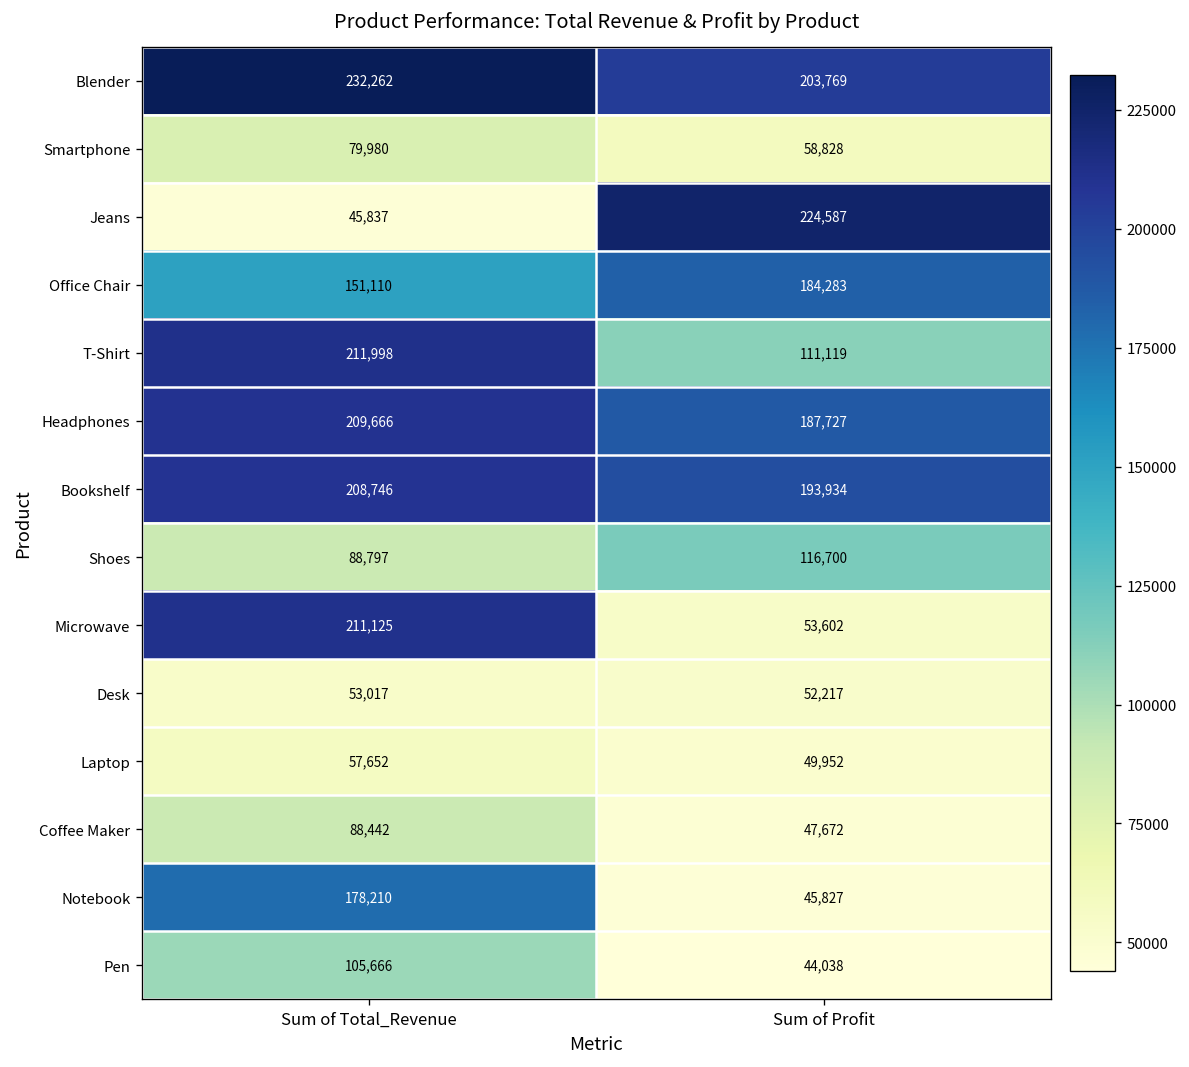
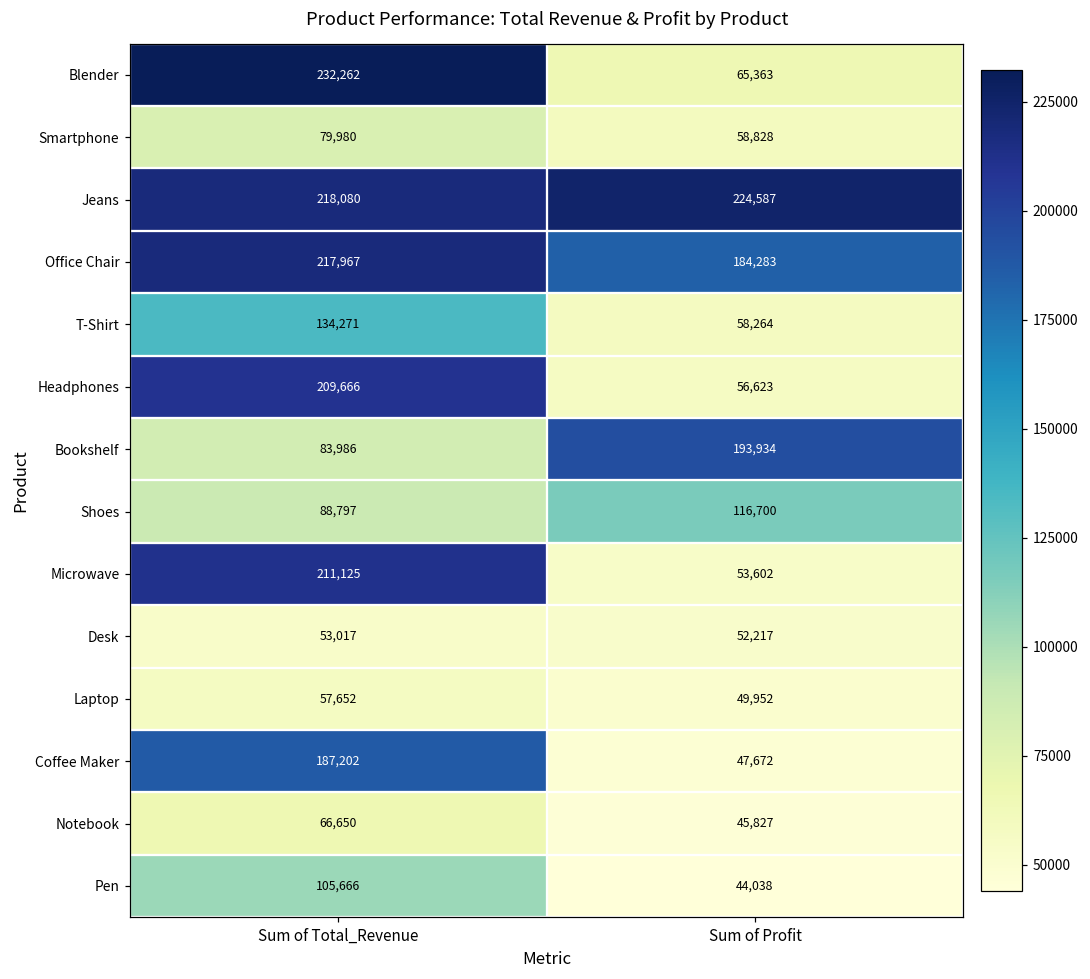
  {
    "Blender": {
      "Sum of Total_Revenue": "232,262",
-     "Sum of Profit": "203,769"
+     "Sum of Profit": "65,363"
    },
    "Smartphone": {
      "Sum of Total_Revenue": "79,980",
      "Sum of Profit": "58,828"
    },
    "Jeans": {
-     "Sum of Total_Revenue": "45,837",
+     "Sum of Total_Revenue": "218,080",
      "Sum of Profit": "224,587"
    },
    "Office Chair": {
-     "Sum of Total_Revenue": "151,110",
+     "Sum of Total_Revenue": "217,967",
      "Sum of Profit": "184,283"
    },
    "T-Shirt": {
-     "Sum of Total_Revenue": "211,998",
-     "Sum of Profit": "111,119"
+     "Sum of Total_Revenue": "134,271",
+     "Sum of Profit": "58,264"
    },
    "Headphones": {
      "Sum of Total_Revenue": "209,666",
-     "Sum of Profit": "187,727"
+     "Sum of Profit": "56,623"
    },
    "Bookshelf": {
-     "Sum of Total_Revenue": "208,746",
+     "Sum of Total_Revenue": "83,986",
      "Sum of Profit": "193,934"
    },
    "Shoes": {
      "Sum of Total_Revenue": "88,797",
      "Sum of Profit": "116,700"
    },
    "Microwave": {
      "Sum of Total_Revenue": "211,125",
      "Sum of Profit": "53,602"
    },
    "Desk": {
      "Sum of Total_Revenue": "53,017",
      "Sum of Profit": "52,217"
    },
    "Laptop": {
      "Sum of Total_Revenue": "57,652",
      "Sum of Profit": "49,952"
    },
    "Coffee Maker": {
-     "Sum of Total_Revenue": "88,442",
+     "Sum of Total_Revenue": "187,202",
      "Sum of Profit": "47,672"
    },
    "Notebook": {
-     "Sum of Total_Revenue": "178,210",
+     "Sum of Total_Revenue": "66,650",
      "Sum of Profit": "45,827"
    },
    "Pen": {
      "Sum of Total_Revenue": "105,666",
      "Sum of Profit": "44,038"
    }
  }
